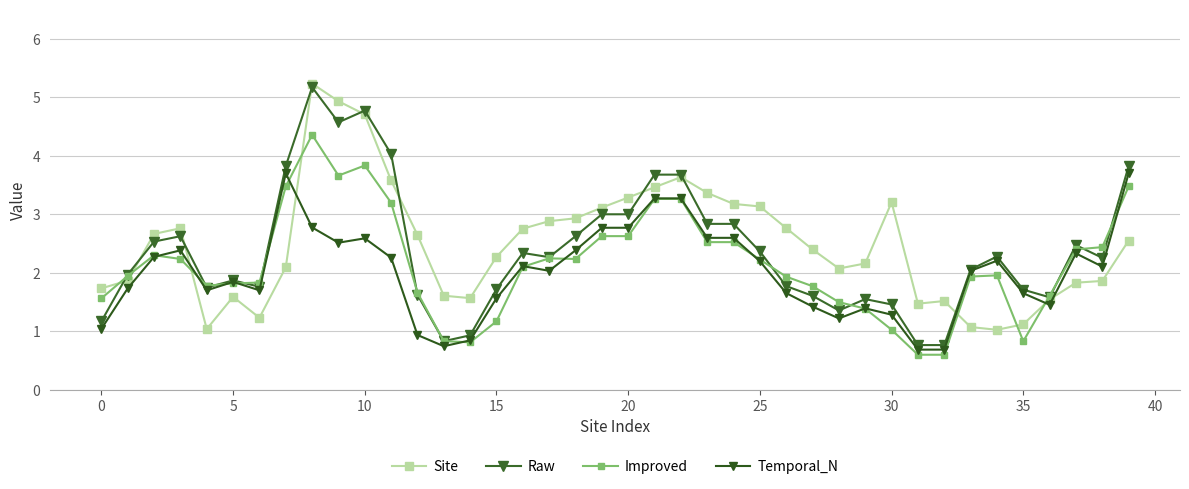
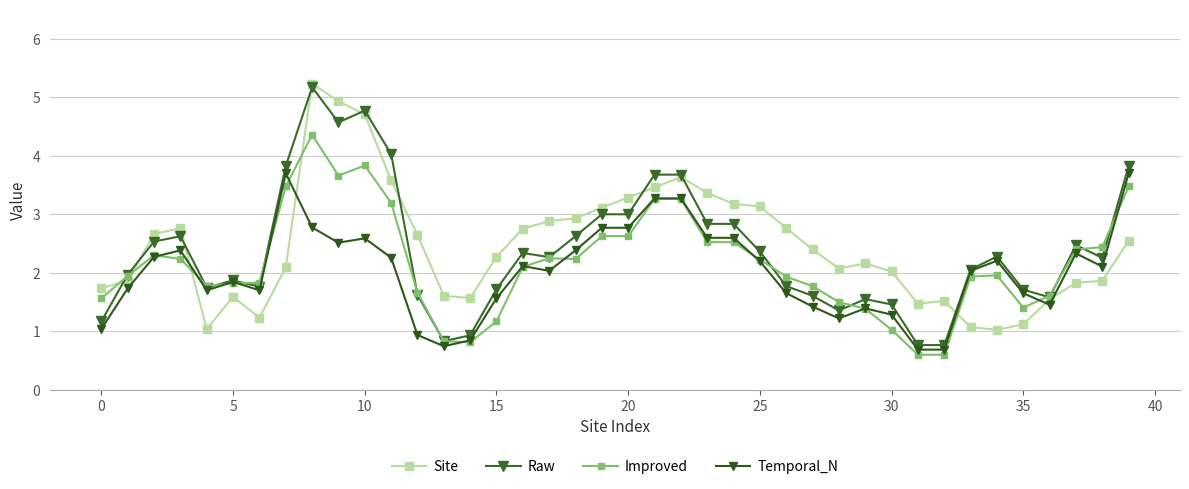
  {
    "Site": {
      "0": 1.7,
      "5": 1.6,
      "10": 4.7,
      "15": 2.3,
      "20": 3.3,
      "25": 3.1,
-     "30": 3.2,
+     "30": 2.0,
      "35": 1.1
    },
    "Improved": {
      "0": 1.6,
      "10": 3.8,
      "15": 1.2,
      "20": 2.6,
      "30": 1.0,
-     "35": 0.8
+     "35": 1.4
    }
  }
